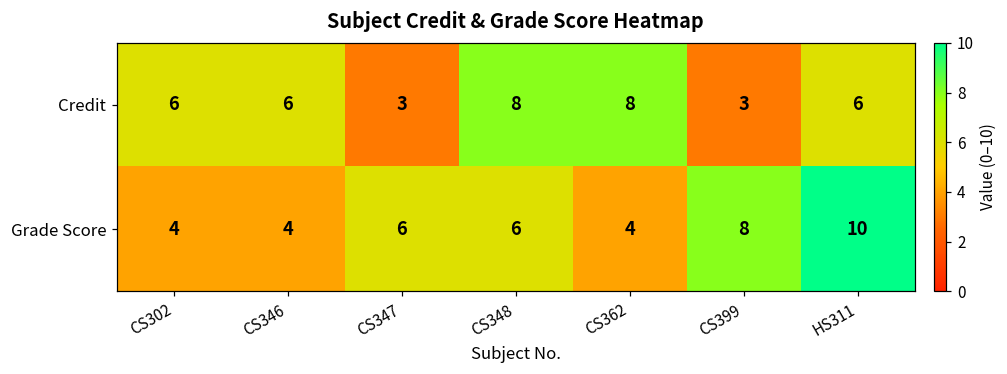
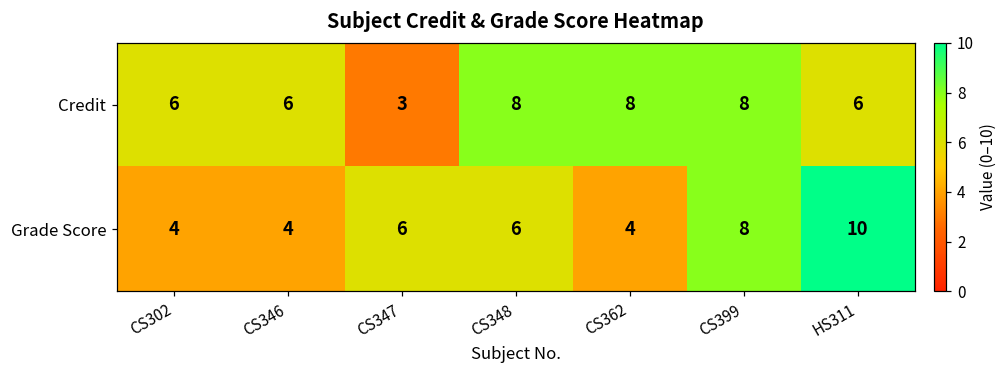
  {
    "Credit": {
      "CS302": 6,
      "CS346": 6,
      "CS347": 3,
      "CS348": 8,
      "CS362": 8,
-     "CS399": 3,
+     "CS399": 8,
      "HS311": 6
    },
    "Grade Score": {
      "CS302": 4,
      "CS346": 4,
      "CS347": 6,
      "CS348": 6,
      "CS362": 4,
      "CS399": 8,
      "HS311": 10
    }
  }
